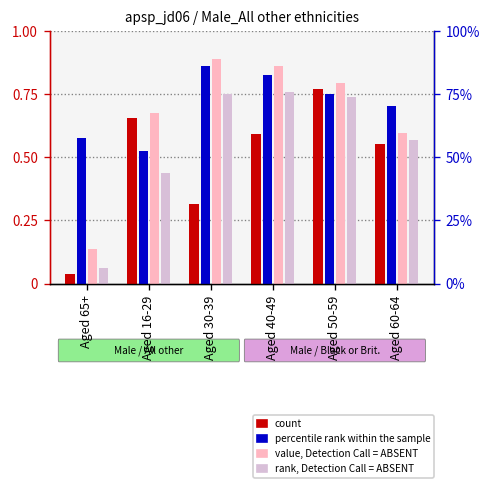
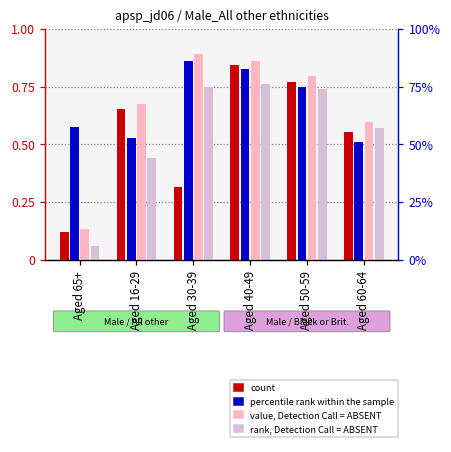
  {
    "count": {
-     "Aged 65+": 0.04,
+     "Aged 65+": 0.12,
      "Aged 16-29": 0.65,
      "Aged 30-39": 0.32,
-     "Aged 40-49": 0.59,
+     "Aged 40-49": 0.84,
      "Aged 50-59": 0.77,
      "Aged 60-64": 0.55
    },
    "percentile rank within the sample": {
      "Aged 65+": 0.58,
      "Aged 16-29": 0.53,
      "Aged 30-39": 0.86,
      "Aged 40-49": 0.83,
      "Aged 50-59": 0.75,
-     "Aged 60-64": 0.70
+     "Aged 60-64": 0.51
    }
  }
